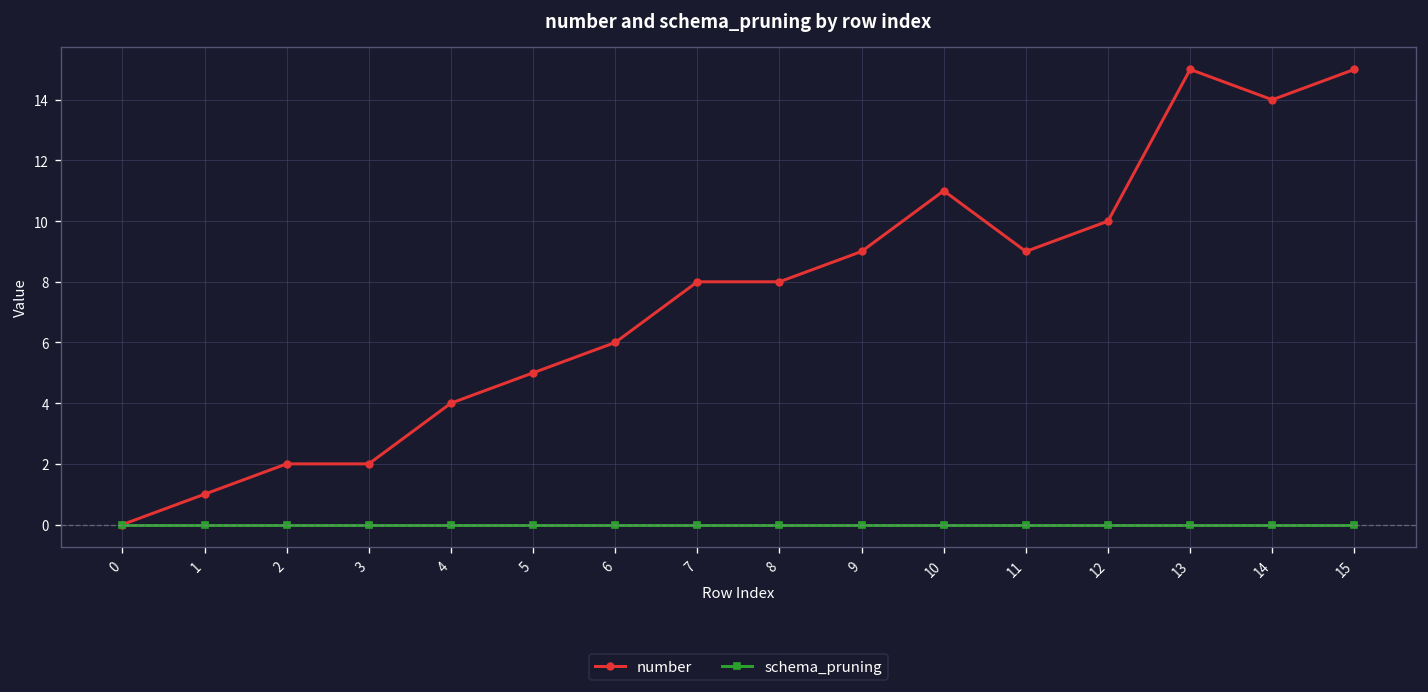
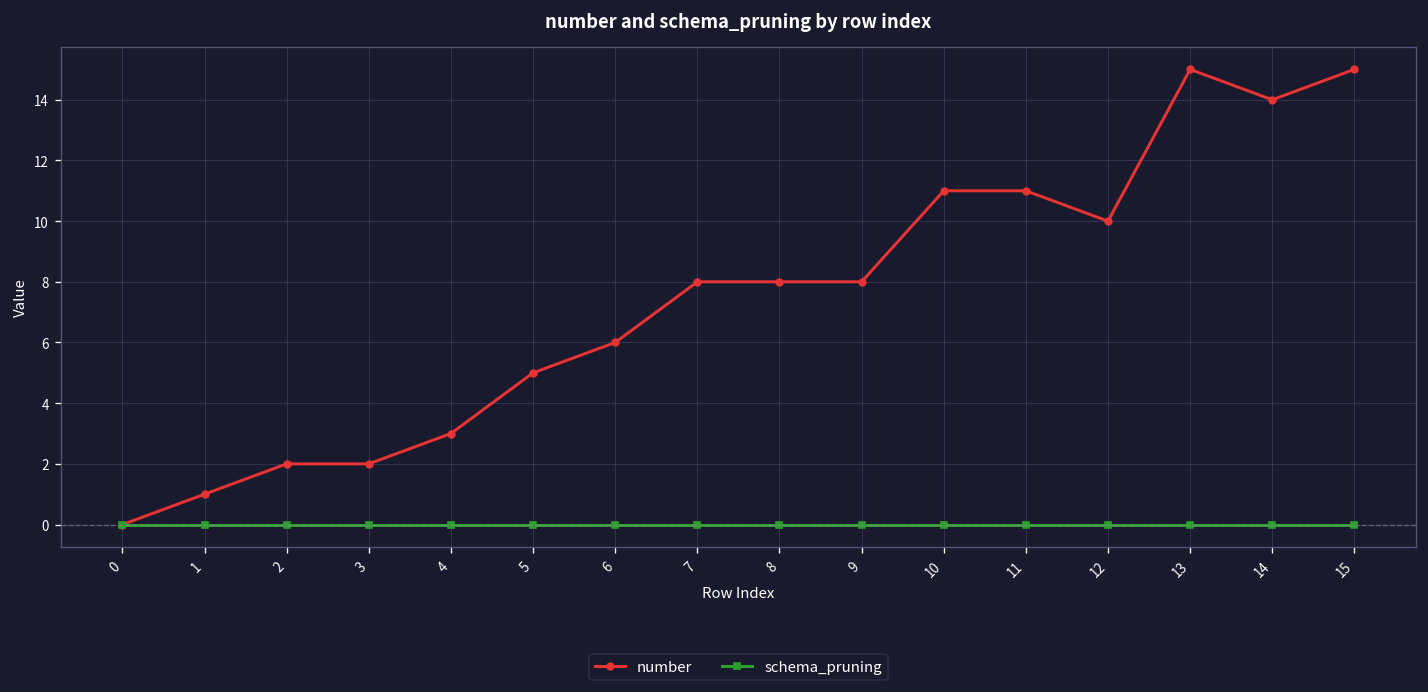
  {
    "number": {
      "1": 1,
      "2": 2,
      "3": 2,
-     "4": 4,
+     "4": 3,
      "5": 5,
      "6": 6,
      "7": 8,
      "8": 8,
-     "9": 9,
+     "9": 8,
      "10": 11,
-     "11": 9,
+     "11": 11,
      "12": 10,
      "13": 15,
      "14": 14,
      "15": 15
    },
    "schema_pruning": {
      "1": 0,
      "2": 0,
      "3": 0,
      "4": 0,
      "5": 0,
      "6": 0,
      "7": 0,
      "8": 0,
      "9": 0,
      "10": 0,
      "11": 0,
      "12": 0,
      "13": 0,
      "14": 0,
      "15": 0
    }
  }
